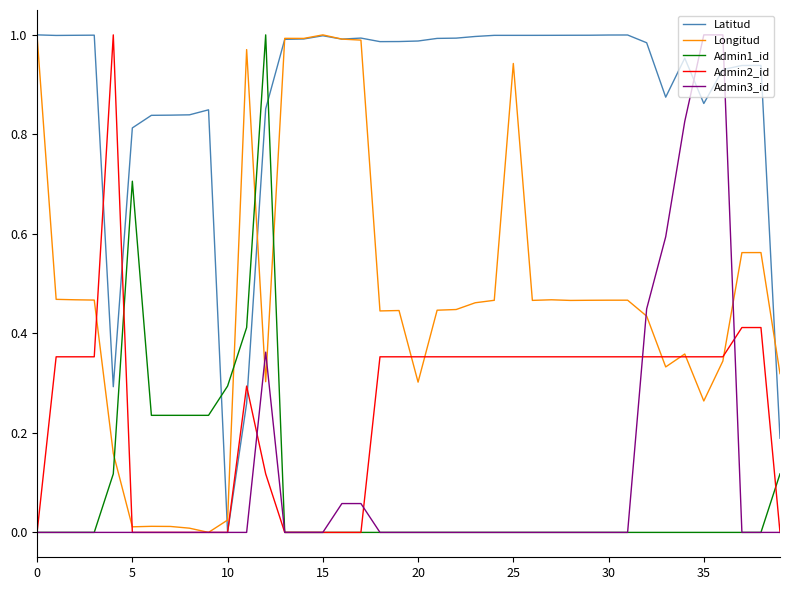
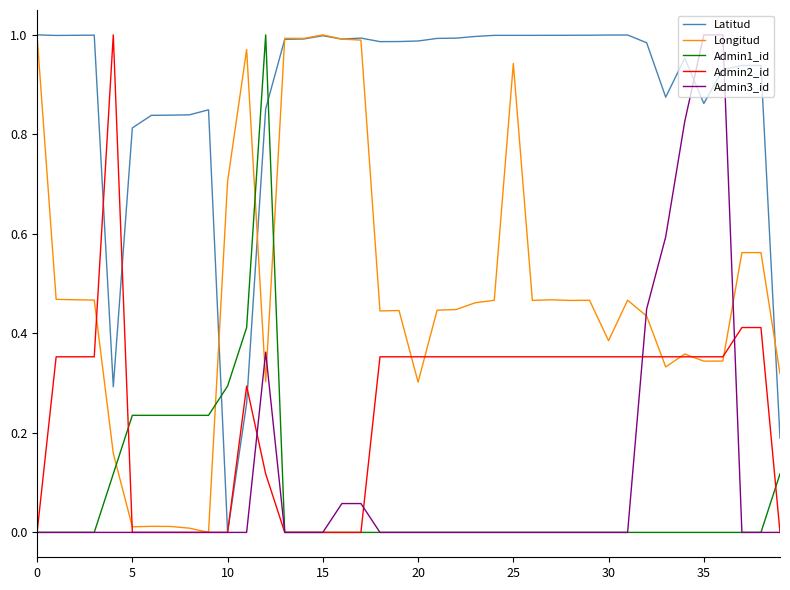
  {
    "Latitud": {
      "5": 0.81,
      "20": 0.99,
      "25": 1.00,
      "30": 1.00,
      "35": 0.86
    },
    "Longitud": {
      "5": 0.01,
-     "10": 0.02,
+     "10": 0.71,
      "20": 0.30,
      "25": 0.94,
-     "30": 0.47,
-     "35": 0.26
+     "30": 0.39,
+     "35": 0.34
    },
    "Admin1_id": {
-     "5": 0.71,
+     "5": 0.24,
      "10": 0.29,
      "35": 0.00
    },
    "Admin2_id": {
      "20": 0.35,
      "25": 0.35,
      "30": 0.35,
      "35": 0.35
    }
  }
